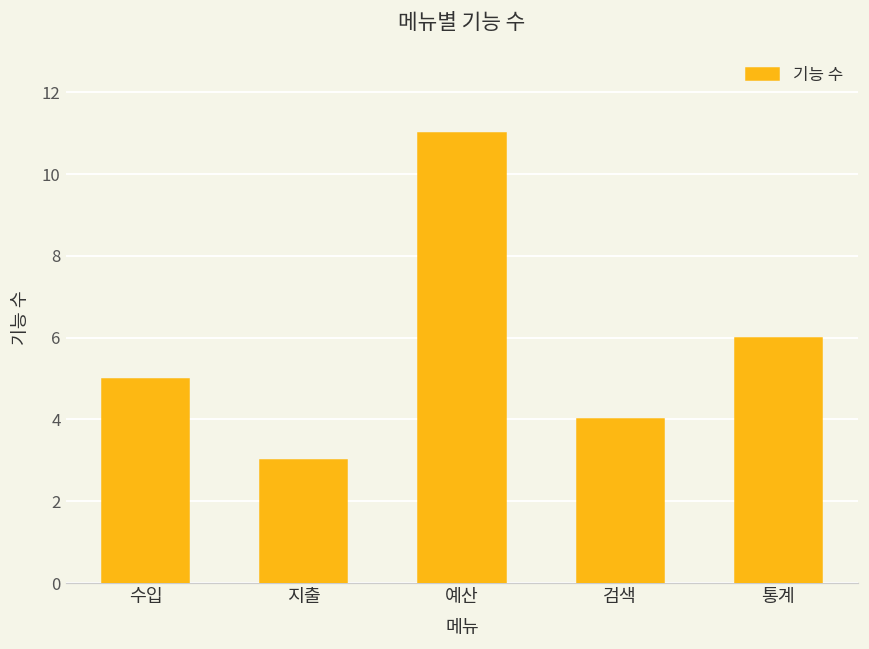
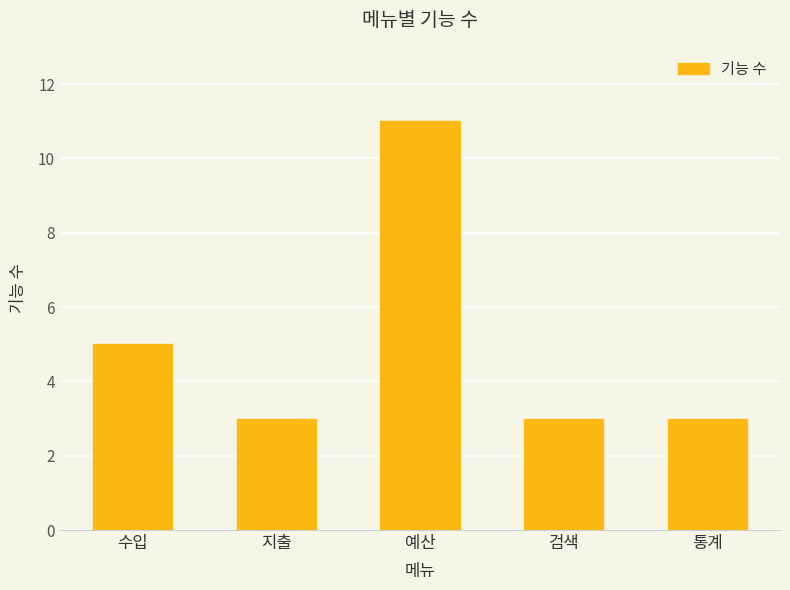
  {
    "수입": 5,
    "지출": 3,
    "예산": 11,
-   "검색": 4,
-   "통계": 6
+   "검색": 3,
+   "통계": 3
  }
